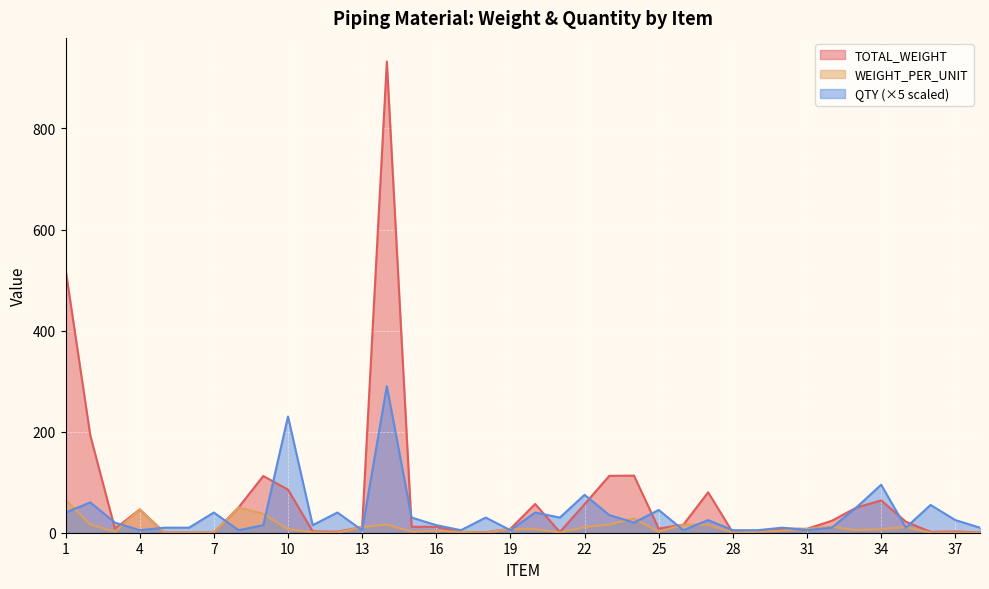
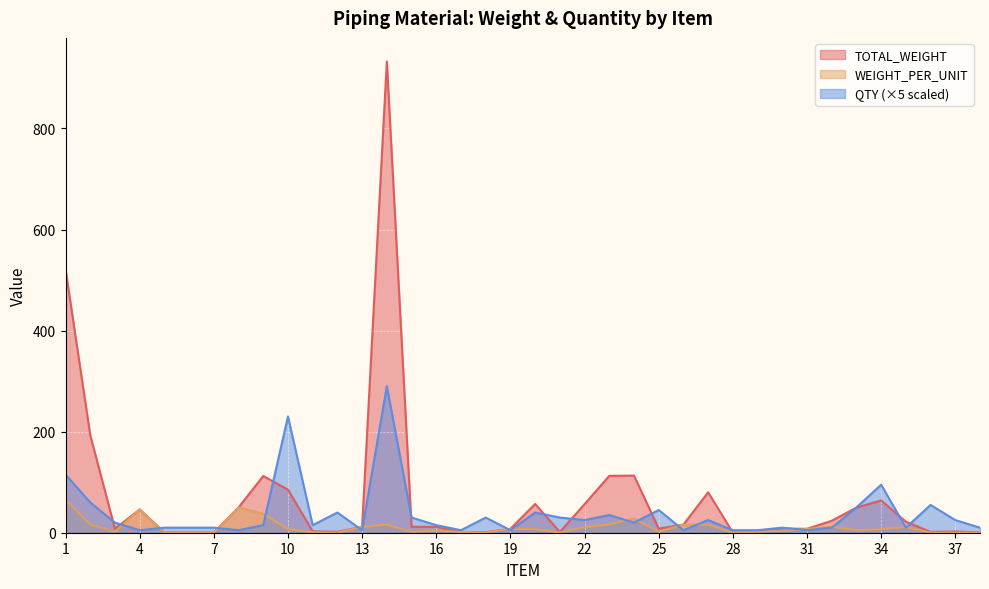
  {
    "QTY (×5 scaled)": {
-     "1": 40,
+     "1": 120,
      "4": 10,
-     "7": 40,
+     "7": 10,
      "10": 230,
      "13": 10,
-     "22": 80,
+     "22": 30,
      "25": 50,
      "34": 100,
      "37": 30
    }
  }
